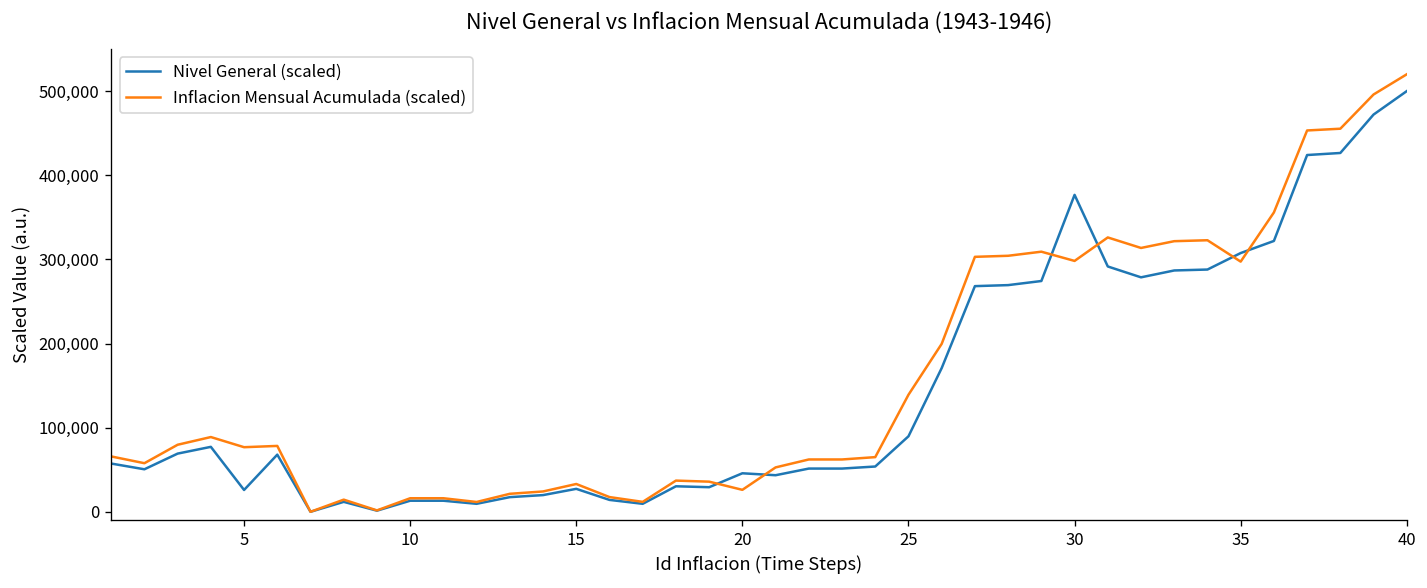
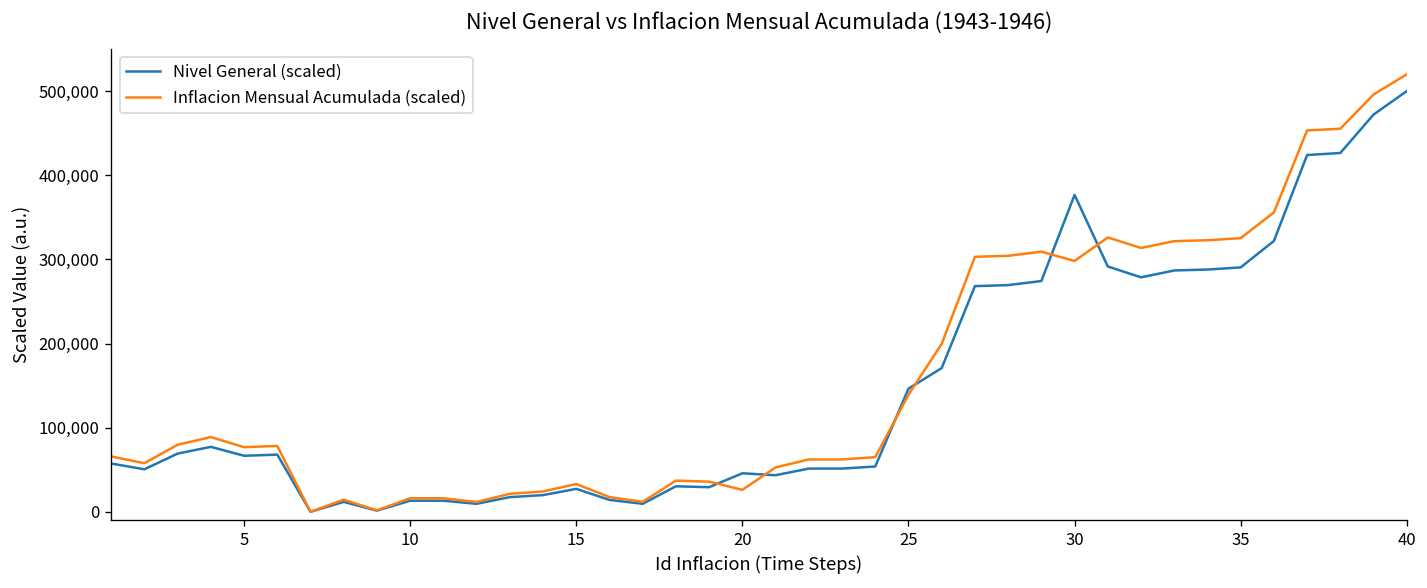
  {
    "Nivel General (scaled)": {
-     "5": "30,000",
+     "5": "70,000",
      "15": "30,000",
      "20": "50,000",
-     "25": "90,000",
+     "25": "150,000",
      "30": "380,000",
-     "35": "310,000",
+     "35": "290,000",
      "40": "500,000"
    },
    "Inflacion Mensual Acumulada (scaled)": {
      "5": "80,000",
      "15": "30,000",
      "20": "30,000",
      "25": "140,000",
      "30": "300,000",
-     "35": "300,000",
+     "35": "330,000",
      "40": "520,000"
    }
  }
